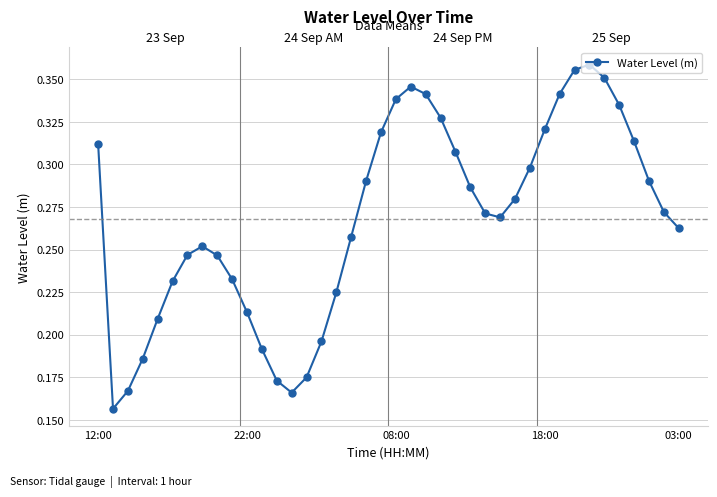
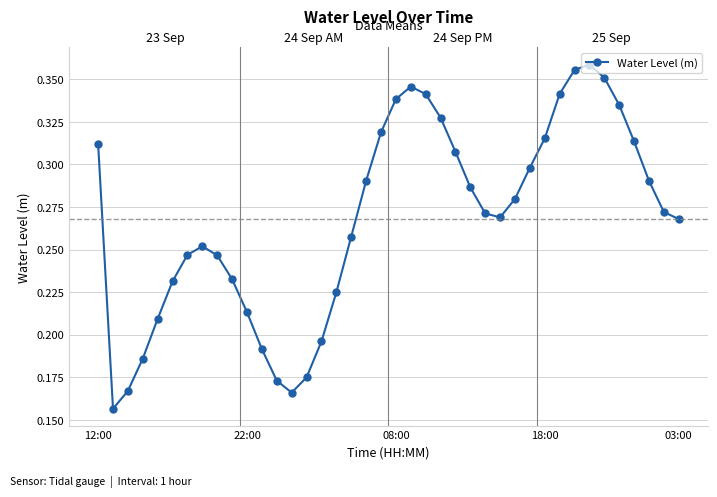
  {
    "12:00": 0.312,
    "22:00": 0.213,
    "08:00": 0.338,
-   "18:00": 0.321,
-   "03:00": 0.263
+   "18:00": 0.315,
+   "03:00": 0.268
  }
